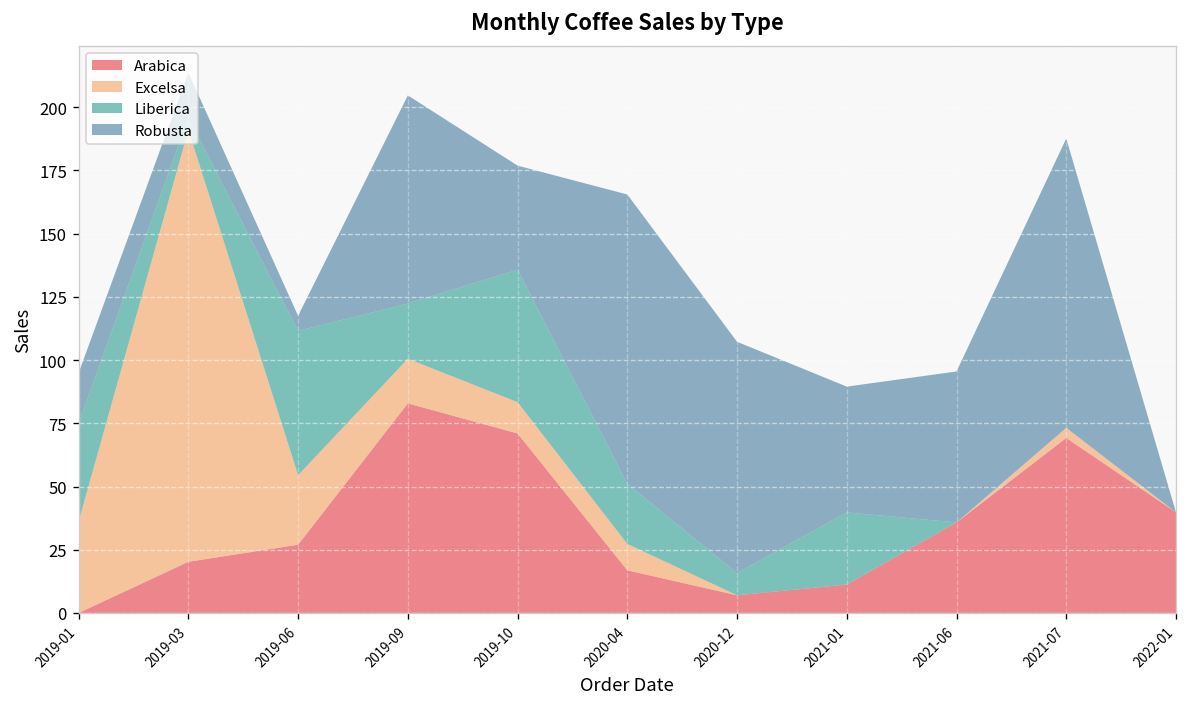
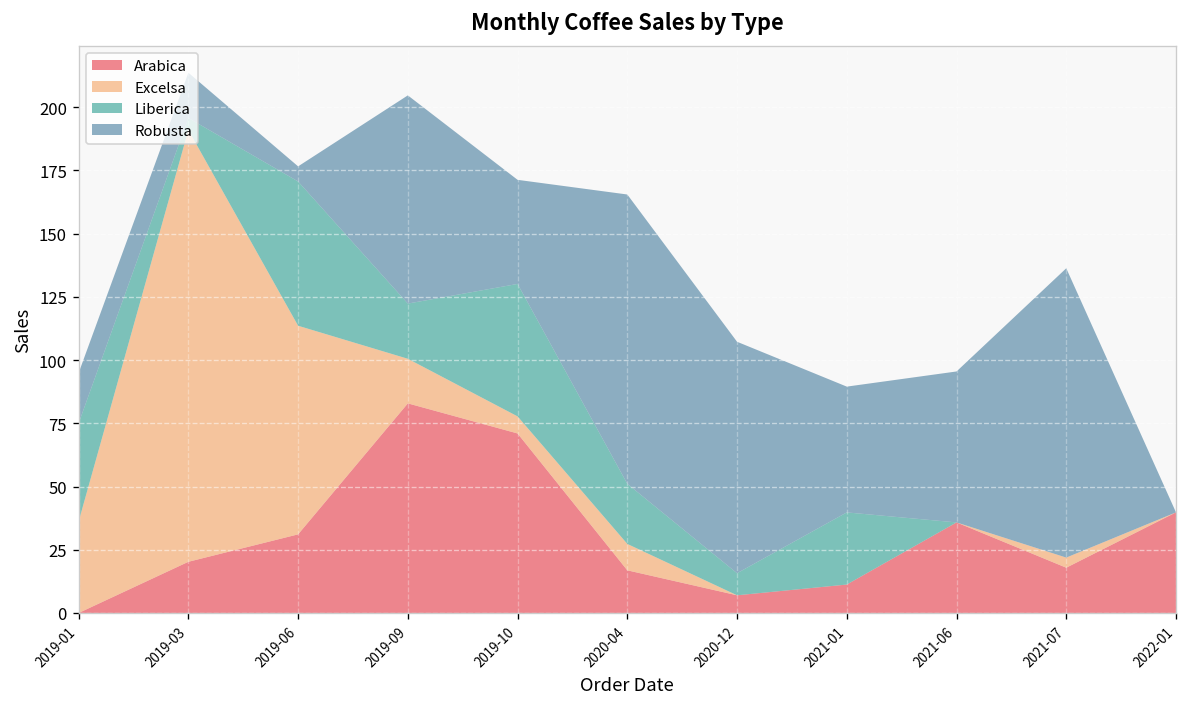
  {
    "Arabica": {
      "2019-01": 0,
      "2019-03": 20,
-     "2019-06": 27,
+     "2019-06": 31,
      "2019-09": 83,
      "2019-10": 71,
      "2020-04": 17,
-     "2021-07": 69
+     "2021-07": 18
    },
    "Excelsa": {
      "2019-01": 36,
-     "2019-06": 28,
+     "2019-06": 83,
      "2019-09": 18,
-     "2019-10": 12,
+     "2019-10": 7,
      "2020-04": 10
    }
  }
